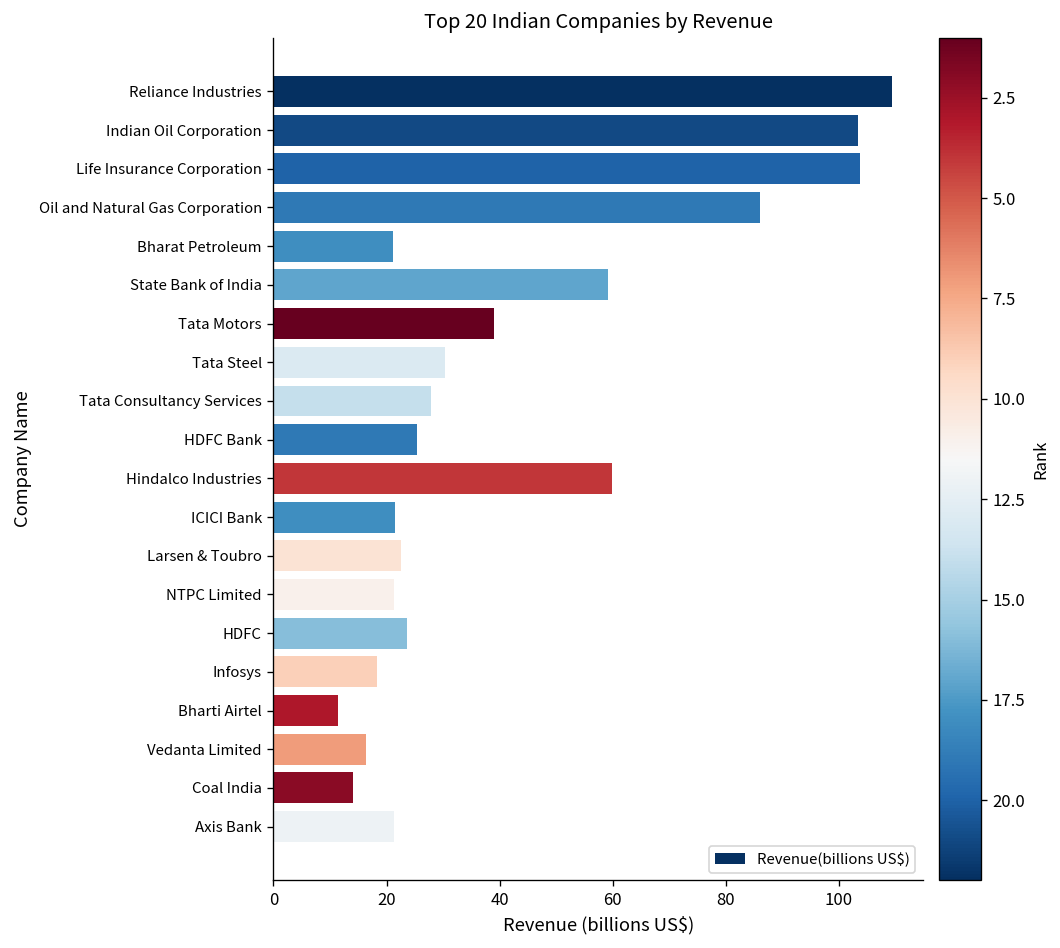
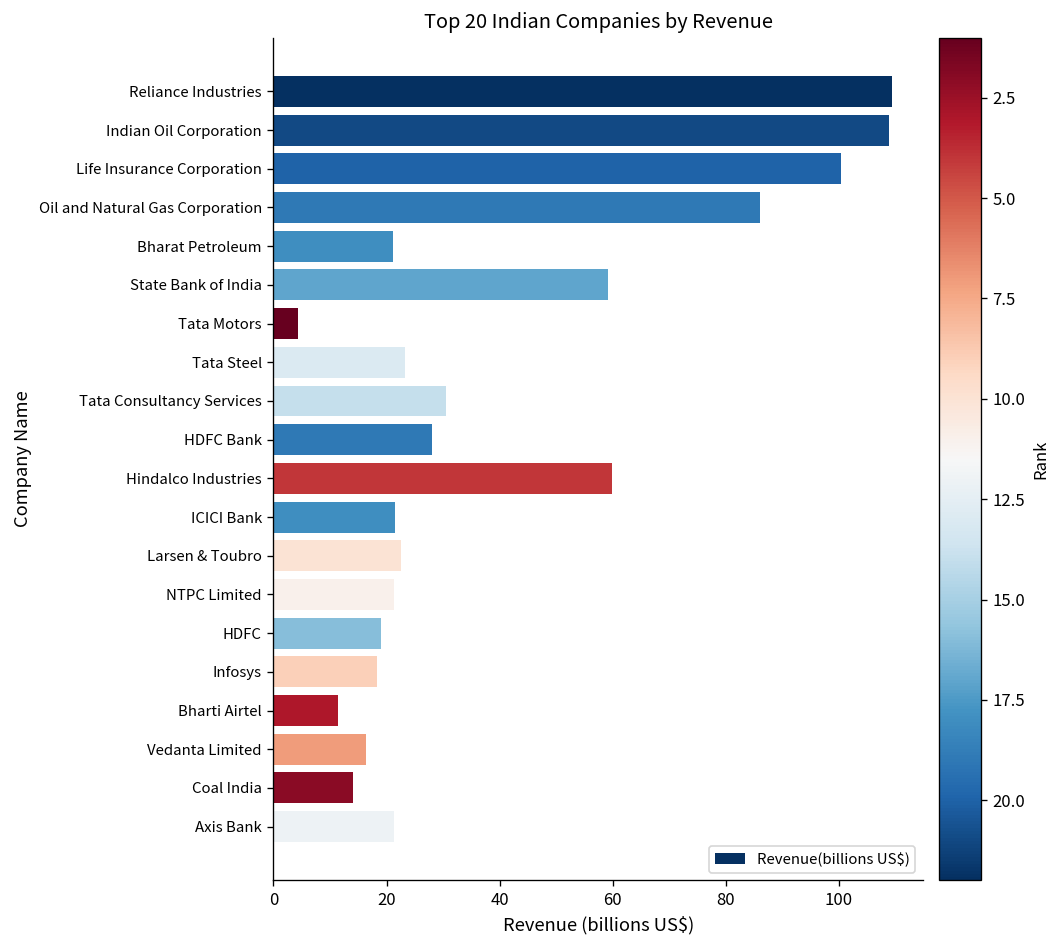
  {
    "Reliance Industries": 109,
-   "Indian Oil Corporation": 103,
-   "Life Insurance Corporation": 104,
+   "Indian Oil Corporation": 109,
+   "Life Insurance Corporation": 100,
    "Oil and Natural Gas Corporation": 86,
    "Bharat Petroleum": 21,
    "State Bank of India": 59,
-   "Tata Motors": 39,
-   "Tata Steel": 30,
-   "Tata Consultancy Services": 28,
-   "HDFC Bank": 25,
+   "Tata Motors": 4,
+   "Tata Steel": 23,
+   "Tata Consultancy Services": 31,
+   "HDFC Bank": 28,
    "Hindalco Industries": 60,
    "ICICI Bank": 21,
    "Larsen & Toubro": 23,
    "NTPC Limited": 21,
-   "HDFC": 24,
+   "HDFC": 19,
    "Infosys": 18,
    "Bharti Airtel": 11,
    "Vedanta Limited": 16,
    "Coal India": 14,
    "Axis Bank": 21
  }
